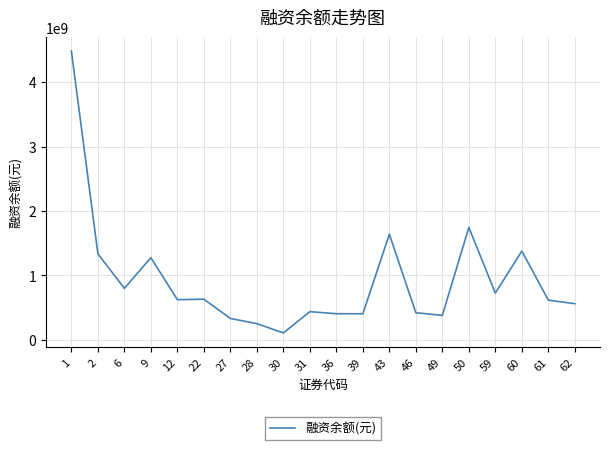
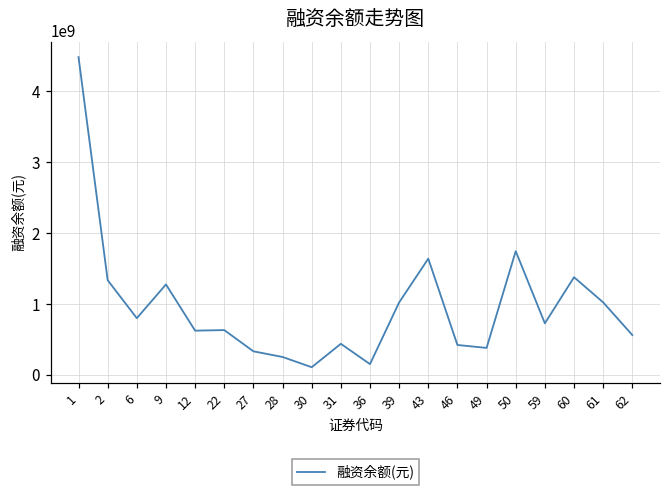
  {
    "1": 4500000000,
    "2": 1300000000,
    "6": 800000000,
    "9": 1300000000,
    "12": 600000000,
    "22": 600000000,
    "27": 300000000,
    "28": 300000000,
    "30": 100000000,
    "31": 400000000,
-   "36": 400000000,
-   "39": 400000000,
+   "36": 200000000,
+   "39": 1000000000,
    "43": 1600000000,
    "46": 400000000,
    "49": 400000000,
    "50": 1700000000,
    "59": 700000000,
    "60": 1400000000,
-   "61": 600000000,
+   "61": 1000000000,
    "62": 600000000
  }
